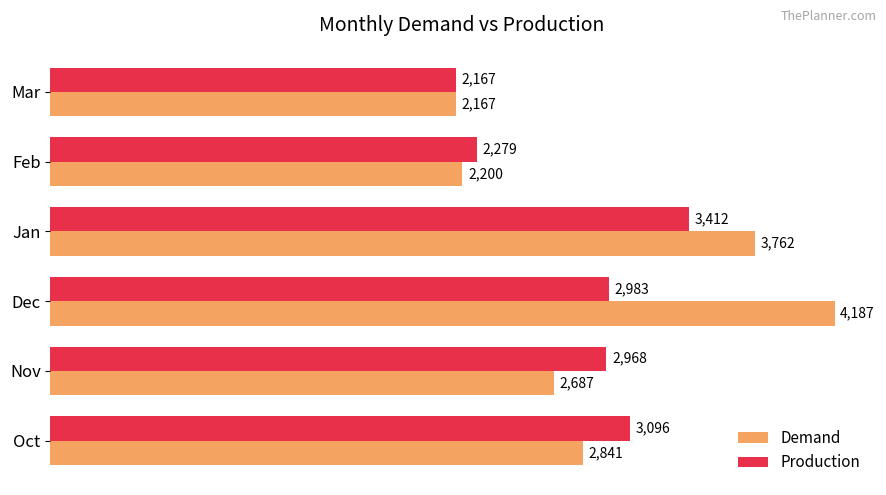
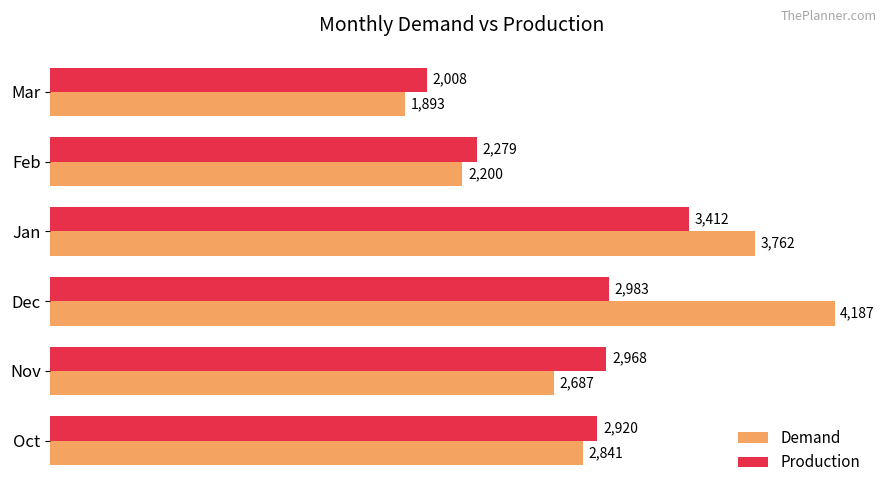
  {
    "Demand": {
-     "Mar": "2,167",
+     "Mar": "1,893",
      "Feb": "2,200",
      "Jan": "3,762",
      "Dec": "4,187",
      "Nov": "2,687",
      "Oct": "2,841"
    },
    "Production": {
-     "Mar": "2,167",
+     "Mar": "2,008",
      "Feb": "2,279",
      "Jan": "3,412",
      "Dec": "2,983",
      "Nov": "2,968",
-     "Oct": "3,096"
+     "Oct": "2,920"
    }
  }
